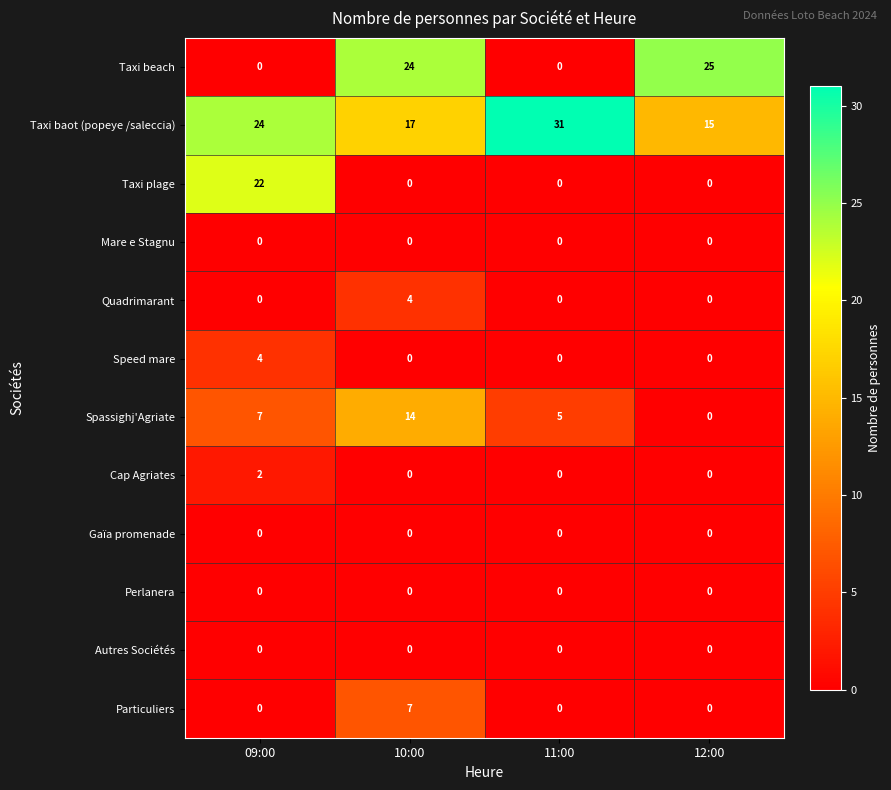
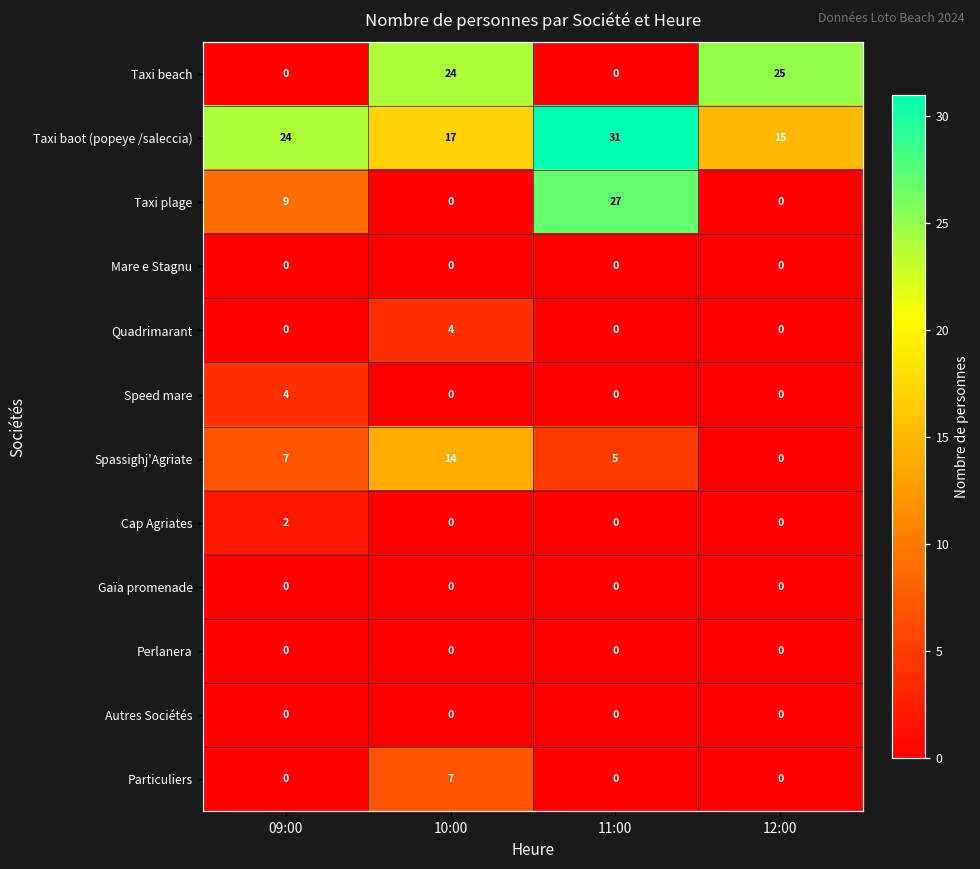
  {
    "Taxi beach": {
      "09:00": 0,
      "10:00": 24,
      "11:00": 0,
      "12:00": 25
    },
    "Taxi baot (popeye /saleccia)": {
      "09:00": 24,
      "10:00": 17,
      "11:00": 31,
      "12:00": 15
    },
    "Taxi plage": {
-     "09:00": 22,
+     "09:00": 9,
      "10:00": 0,
-     "11:00": 0,
+     "11:00": 27,
      "12:00": 0
    },
    "Mare e Stagnu": {
      "09:00": 0,
      "10:00": 0,
      "11:00": 0,
      "12:00": 0
    },
    "Quadrimarant": {
      "09:00": 0,
      "10:00": 4,
      "11:00": 0,
      "12:00": 0
    },
    "Speed mare": {
      "09:00": 4,
      "10:00": 0,
      "11:00": 0,
      "12:00": 0
    },
    "Spassighj'Agriate": {
      "09:00": 7,
      "10:00": 14,
      "11:00": 5,
      "12:00": 0
    },
    "Cap Agriates": {
      "09:00": 2,
      "10:00": 0,
      "11:00": 0,
      "12:00": 0
    },
    "Gaïa promenade": {
      "09:00": 0,
      "10:00": 0,
      "11:00": 0,
      "12:00": 0
    },
    "Perlanera": {
      "09:00": 0,
      "10:00": 0,
      "11:00": 0,
      "12:00": 0
    },
    "Autres Sociétés": {
      "09:00": 0,
      "10:00": 0,
      "11:00": 0,
      "12:00": 0
    },
    "Particuliers": {
      "09:00": 0,
      "10:00": 7,
      "11:00": 0,
      "12:00": 0
    }
  }
